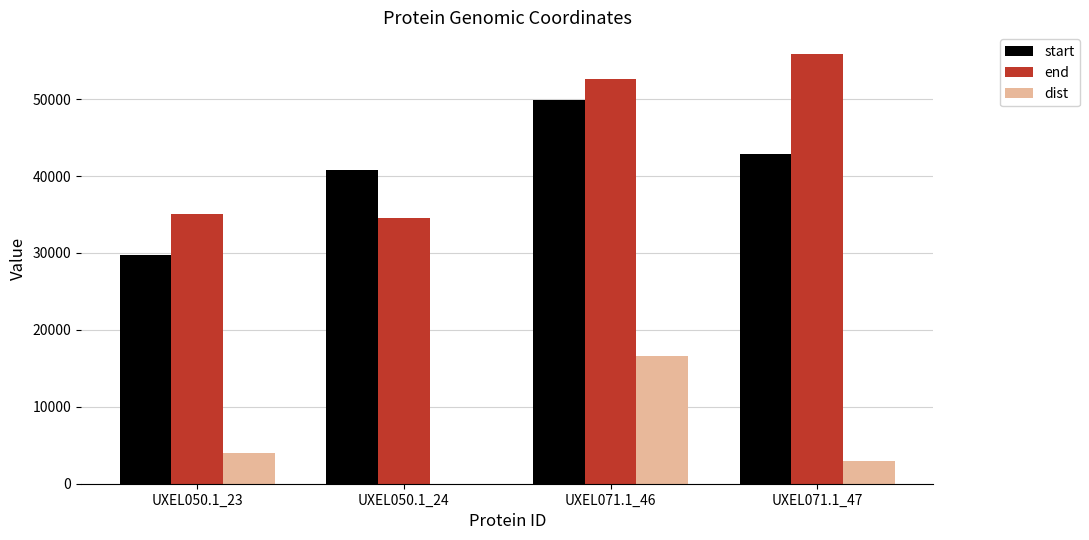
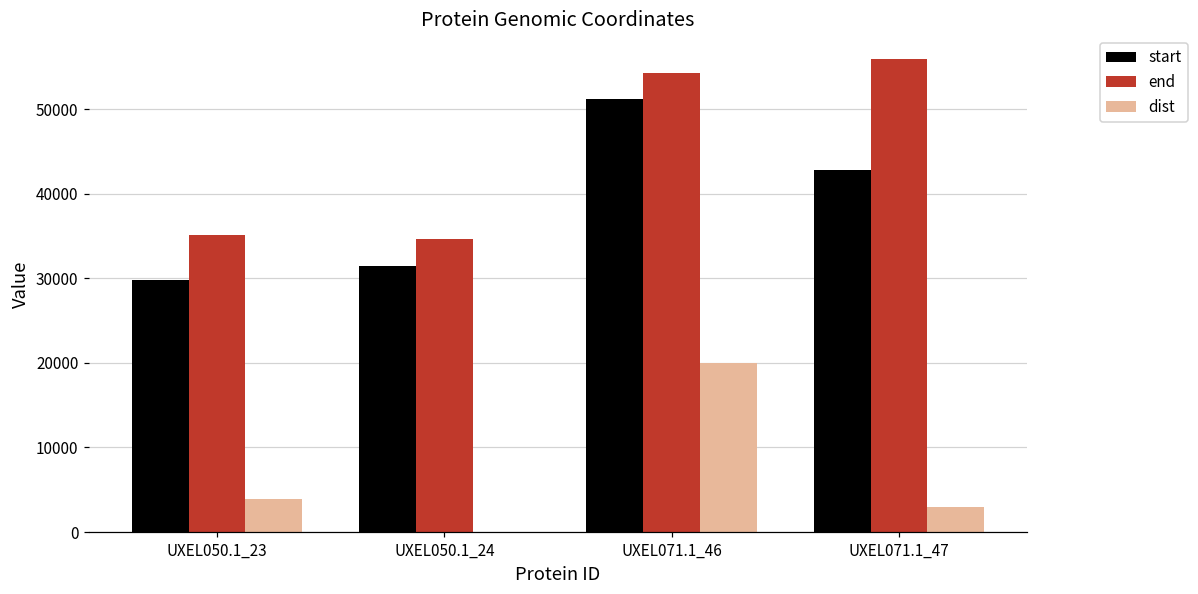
  {
    "start": {
      "UXEL050.1_23": 30000,
-     "UXEL050.1_24": 41000,
-     "UXEL071.1_46": 50000,
+     "UXEL050.1_24": 31000,
+     "UXEL071.1_46": 51000,
      "UXEL071.1_47": 43000
    },
    "end": {
      "UXEL050.1_23": 35000,
      "UXEL050.1_24": 35000,
-     "UXEL071.1_46": 53000,
+     "UXEL071.1_46": 54000,
      "UXEL071.1_47": 56000
    },
    "dist": {
      "UXEL050.1_23": 4000,
-     "UXEL071.1_46": 17000,
+     "UXEL071.1_46": 20000,
      "UXEL071.1_47": 3000
    }
  }
